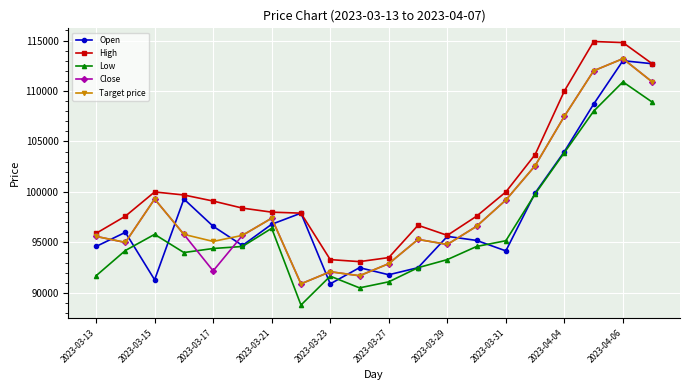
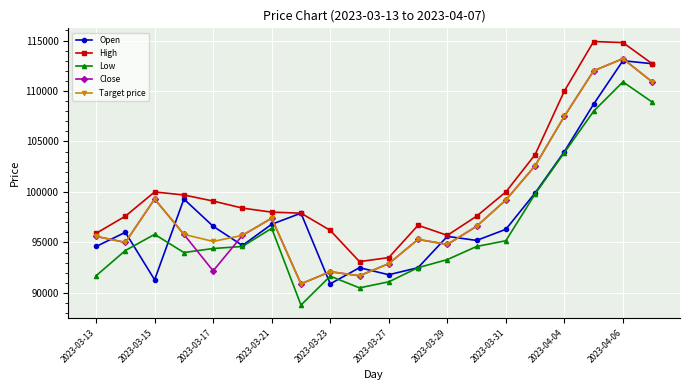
  {
    "Open": {
      "2023-03-13": 94600,
      "2023-03-15": 91300,
      "2023-03-17": 96600,
      "2023-03-21": 96800,
      "2023-03-23": 90900,
      "2023-03-27": 91800,
-     "2023-03-31": 94200
+     "2023-03-31": 96300
    },
    "High": {
      "2023-03-13": 95900,
      "2023-03-15": 100000,
      "2023-03-17": 99100,
      "2023-03-21": 98000,
-     "2023-03-23": 93300,
+     "2023-03-23": 96200,
      "2023-03-27": 93500,
      "2023-03-31": 100000,
      "2023-04-04": 110000,
      "2023-04-06": 114800
    },
    "Low": {
      "2023-03-13": 91700,
      "2023-03-15": 95800,
      "2023-03-17": 94400,
      "2023-03-21": 96400,
      "2023-03-23": 91700,
      "2023-03-27": 91100,
      "2023-03-29": 93300,
      "2023-03-31": 95200,
      "2023-04-06": 110900
    },
    "Close": {
      "2023-03-17": 92200
    },
    "Target price": {
      "2023-03-17": 95100
    }
  }
